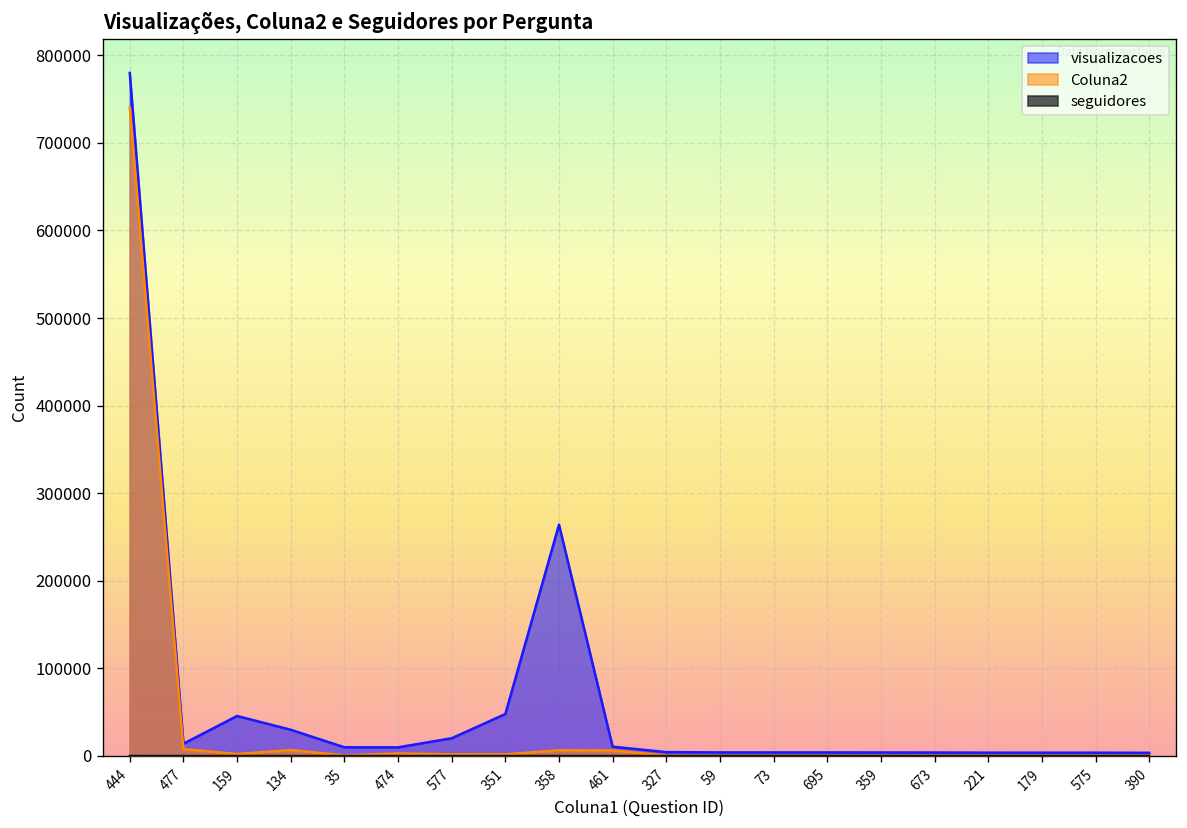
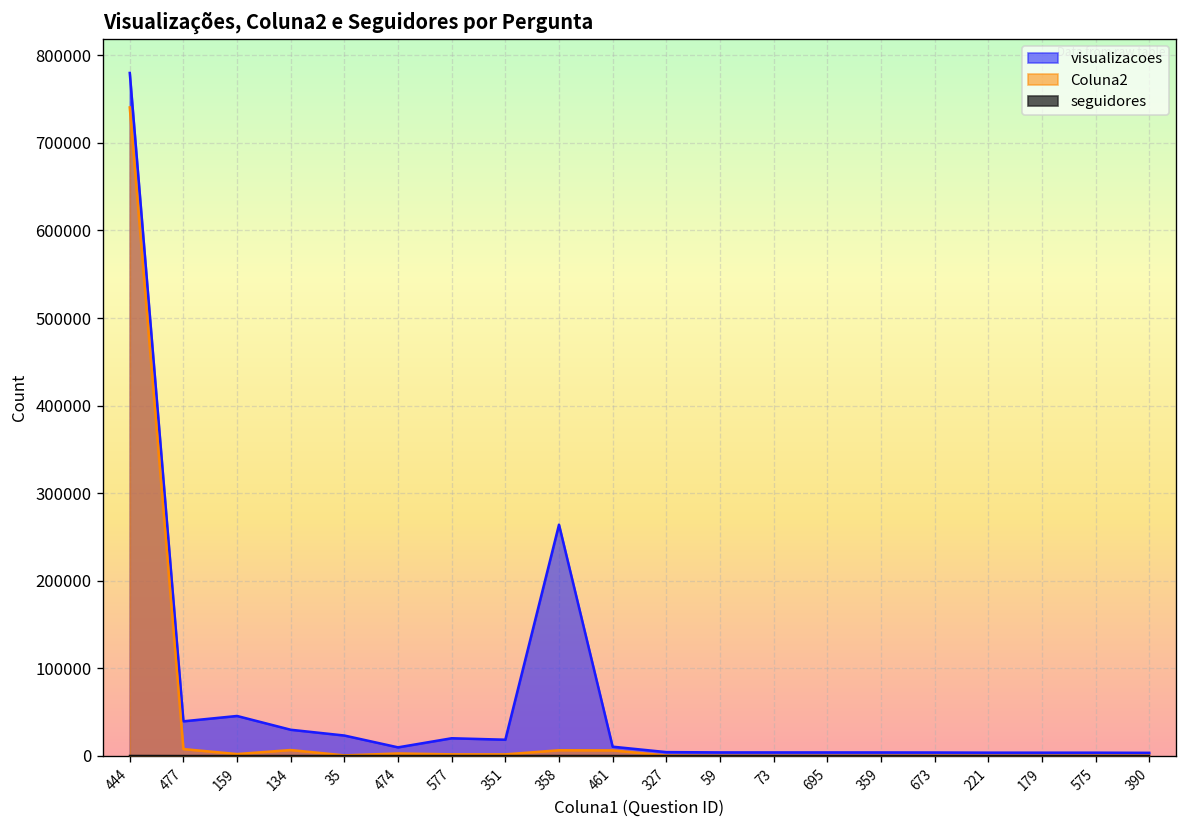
  {
    "visualizacoes": {
      "444": 780000,
-     "477": 10000,
+     "477": 40000,
      "159": 50000,
      "134": 30000,
-     "35": 10000,
+     "35": 20000,
      "474": 10000,
      "577": 20000,
-     "351": 50000,
+     "351": 20000,
      "358": 260000,
      "461": 10000,
      "327": 0,
      "59": 0,
      "73": 0,
      "695": 0,
      "359": 0,
      "673": 0,
      "221": 0,
      "179": 0
    },
    "Coluna2": {
      "444": 740000,
      "477": 10000,
      "134": 10000,
      "358": 10000,
      "461": 10000
    },
    "seguidores": {
      "444": 0,
      "477": 0,
      "134": 0,
      "358": 0,
      "461": 0
    }
  }
